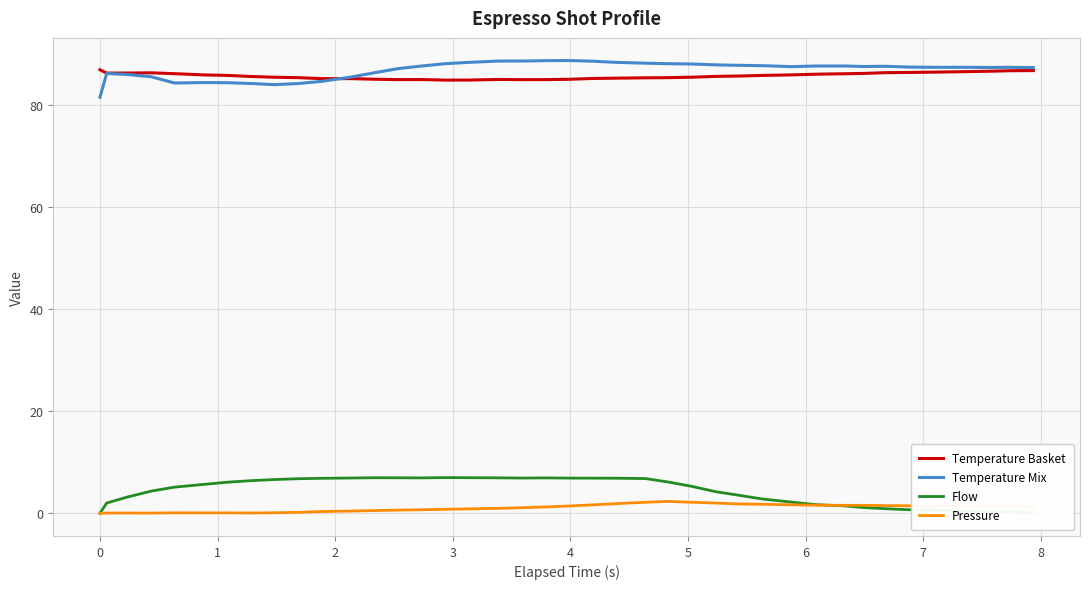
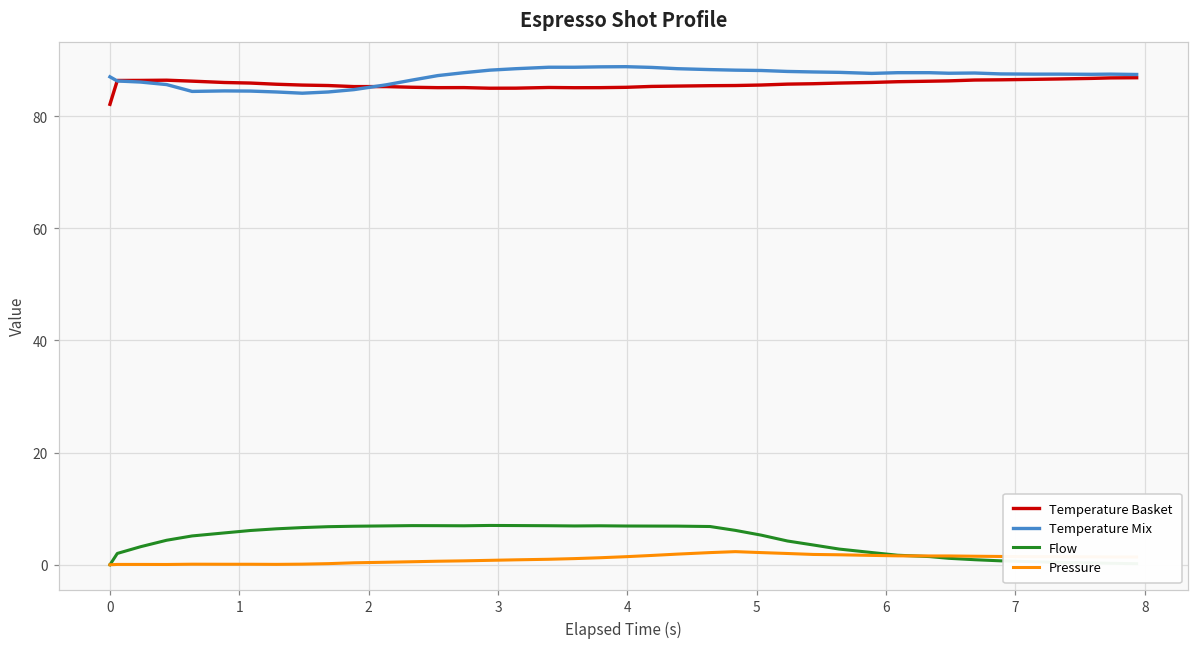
  {
    "Temperature Basket": {
-     "0": 87
+     "0": 82
    },
    "Temperature Mix": {
-     "0": 82
+     "0": 87
    }
  }
